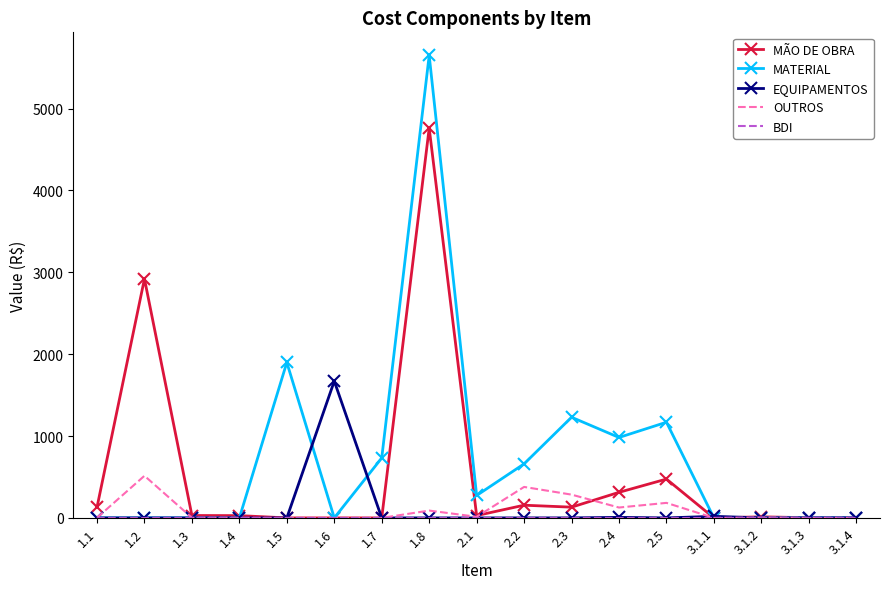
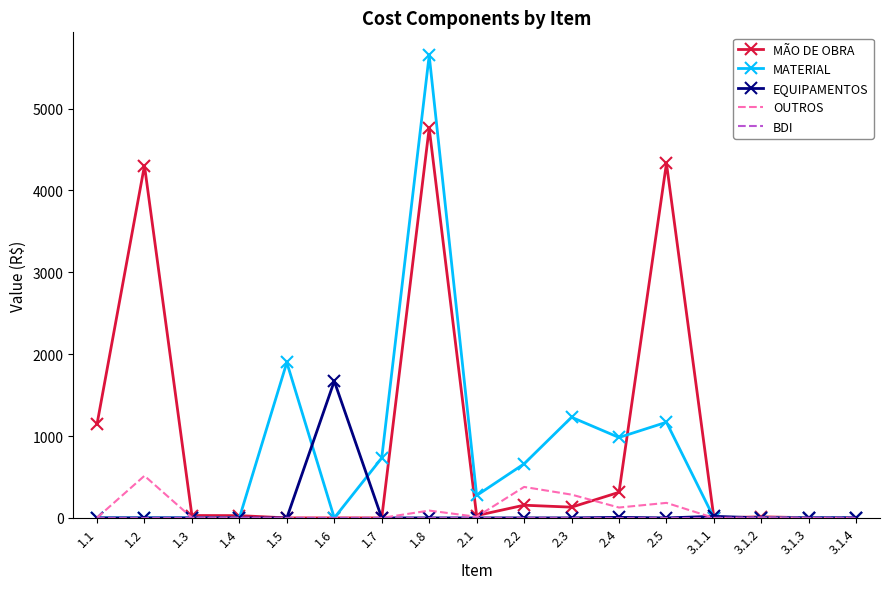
  {
    "MÃO DE OBRA": {
-     "1.1": 100,
-     "1.2": 2900,
+     "1.1": 1100,
+     "1.2": 4300,
      "1.8": 4800,
      "2.2": 200,
      "2.3": 100,
      "2.4": 300,
-     "2.5": 500
+     "2.5": 4300
    },
    "MATERIAL": {
      "1.5": 1900,
      "1.7": 700,
      "1.8": 5600,
      "2.1": 300,
      "2.2": 700,
      "2.3": 1200,
      "2.4": 1000,
      "2.5": 1200
    },
    "EQUIPAMENTOS": {
      "1.6": 1700
    },
    "OUTROS": {
      "1.2": 500,
      "1.8": 100,
      "2.2": 400,
      "2.3": 300,
      "2.4": 100,
      "2.5": 200
    }
  }
